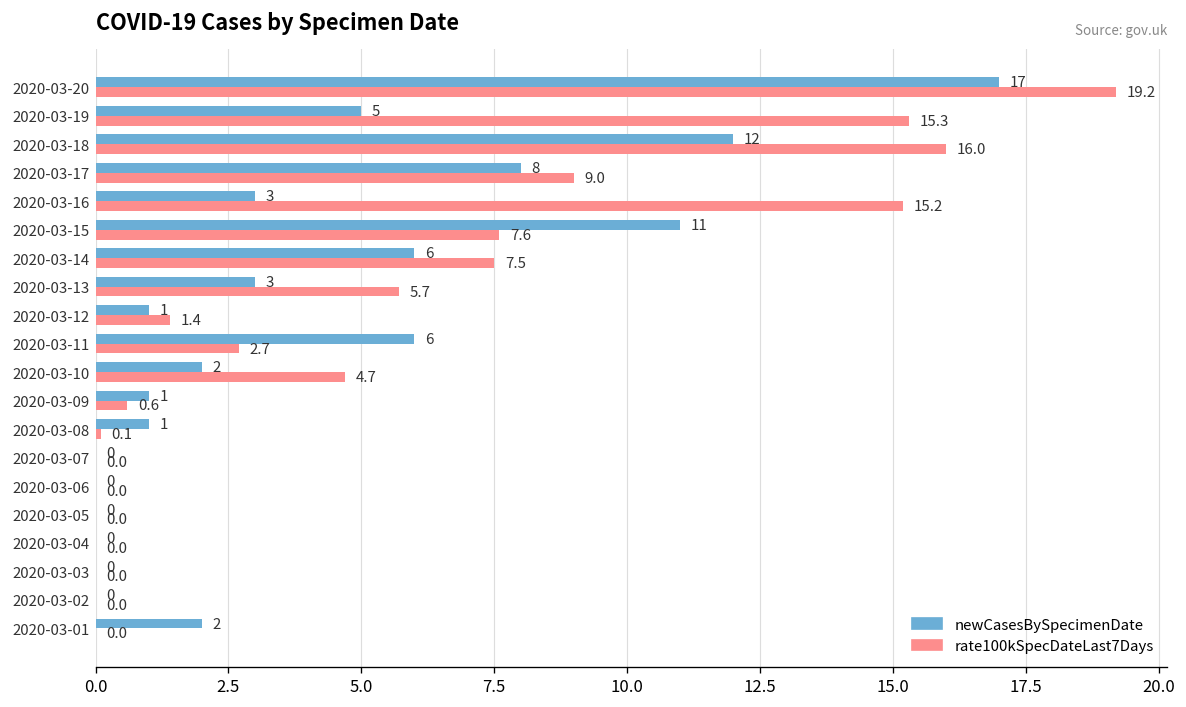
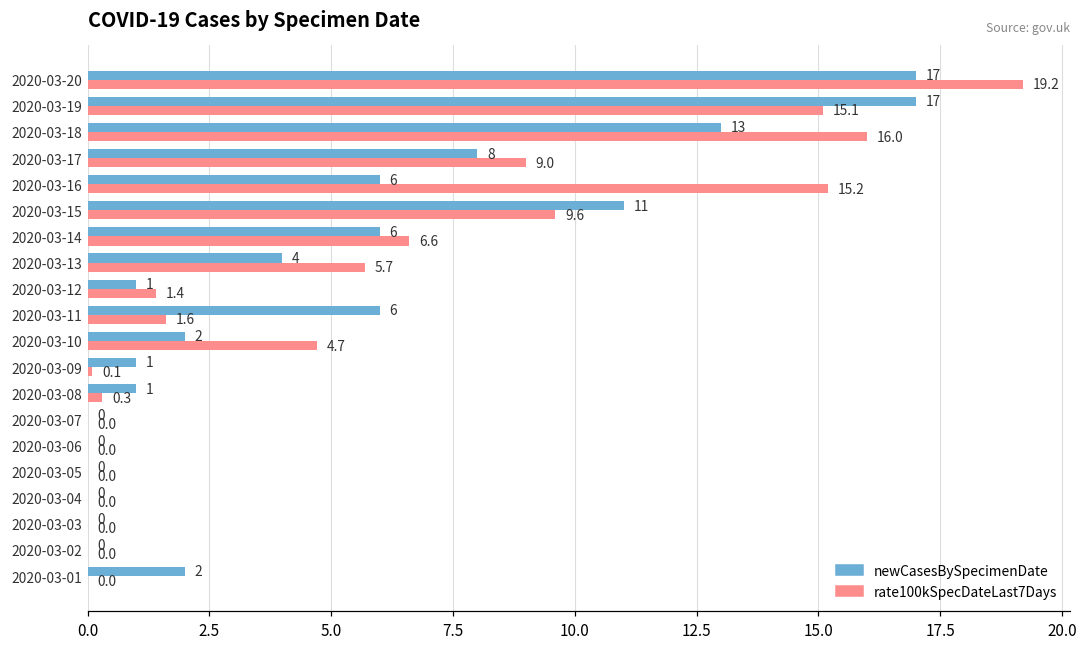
  {
    "newCasesBySpecimenDate": {
      "2020-03-20": 17,
-     "2020-03-19": 5,
-     "2020-03-18": 12,
+     "2020-03-19": 17,
+     "2020-03-18": 13,
      "2020-03-17": 8,
-     "2020-03-16": 3,
+     "2020-03-16": 6,
      "2020-03-15": 11,
      "2020-03-14": 6,
-     "2020-03-13": 3,
+     "2020-03-13": 4,
      "2020-03-11": 6,
      "2020-03-10": 2,
      "2020-03-09": 1,
      "2020-03-08": 1,
      "2020-03-07": 0.0,
      "2020-03-06": 0.0,
      "2020-03-05": 0.0,
      "2020-03-04": 0.0,
      "2020-03-03": 0.0,
      "2020-03-02": 0.0,
      "2020-03-01": 2
    },
    "rate100kSpecDateLast7Days": {
      "2020-03-20": 19.2,
-     "2020-03-19": 15.3,
+     "2020-03-19": 15.1,
      "2020-03-18": 16.0,
      "2020-03-17": 9.0,
      "2020-03-16": 15.2,
-     "2020-03-15": 7.6,
-     "2020-03-14": 7.5,
+     "2020-03-15": 9.6,
+     "2020-03-14": 6.6,
      "2020-03-13": 5.7,
      "2020-03-12": 1,
-     "2020-03-11": 2.7,
+     "2020-03-11": 1.6,
      "2020-03-10": 4.7,
-     "2020-03-09": 0.6,
-     "2020-03-08": 0.1,
+     "2020-03-09": 0.1,
+     "2020-03-08": 0.3,
      "2020-03-07": 0.0,
      "2020-03-06": 0.0,
      "2020-03-05": 0.0,
      "2020-03-04": 0.0,
      "2020-03-03": 0.0,
      "2020-03-02": 0.0,
      "2020-03-01": 0.0
    }
  }
